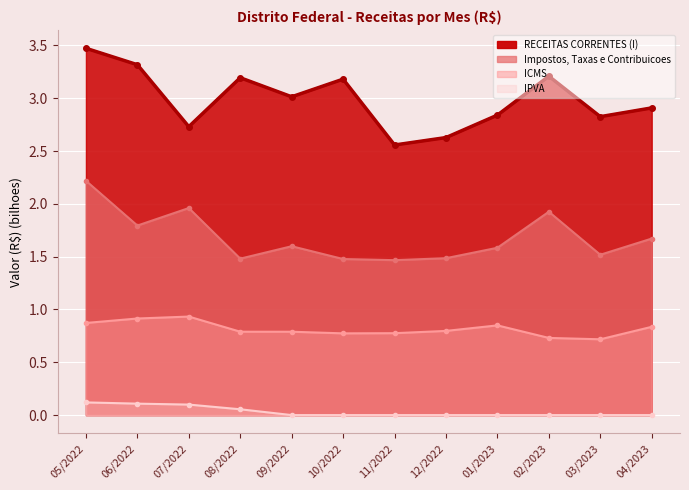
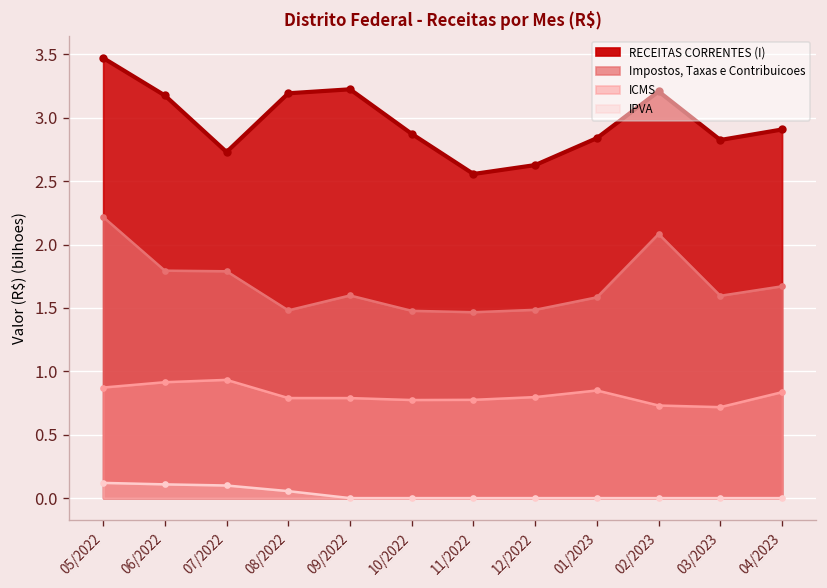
  {
    "RECEITAS CORRENTES (I)": {
      "05/2022": 3.47,
-     "06/2022": 3.32,
+     "06/2022": 3.18,
      "07/2022": 2.73,
      "08/2022": 3.19,
-     "09/2022": 3.01,
-     "10/2022": 3.18,
+     "09/2022": 3.23,
+     "10/2022": 2.87,
      "11/2022": 2.56,
      "12/2022": 2.63,
      "01/2023": 2.84,
      "03/2023": 2.83,
      "04/2023": 2.91
    },
    "Impostos, Taxas e Contribuicoes": {
      "05/2022": 2.22,
      "06/2022": 1.79,
-     "07/2022": 1.96,
+     "07/2022": 1.79,
      "08/2022": 1.48,
      "09/2022": 1.60,
      "10/2022": 1.48,
      "11/2022": 1.47,
      "12/2022": 1.49,
      "01/2023": 1.58,
-     "02/2023": 1.93,
-     "03/2023": 1.52,
+     "02/2023": 2.08,
+     "03/2023": 1.60,
      "04/2023": 1.67
    }
  }
